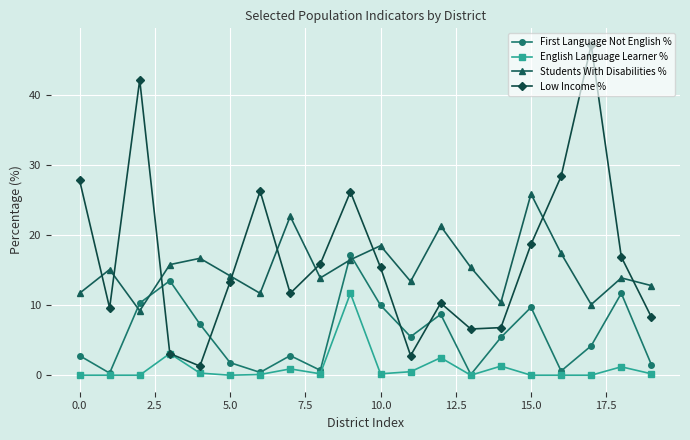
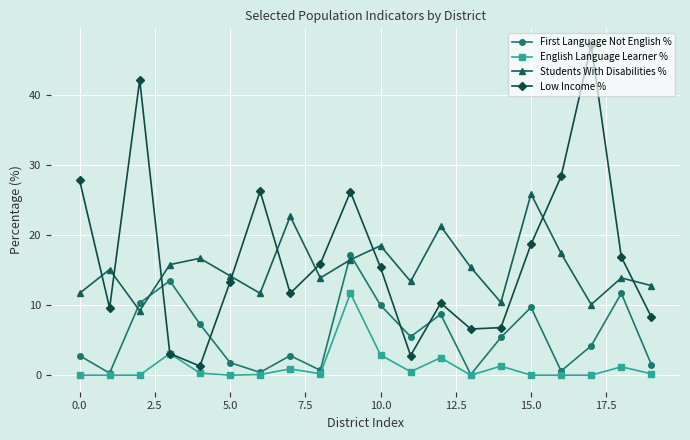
  {
    "English Language Learner %": {
      "0.0": 0,
      "5.0": 0,
-     "10.0": 0,
+     "10.0": 3,
      "15.0": 0
    }
  }
